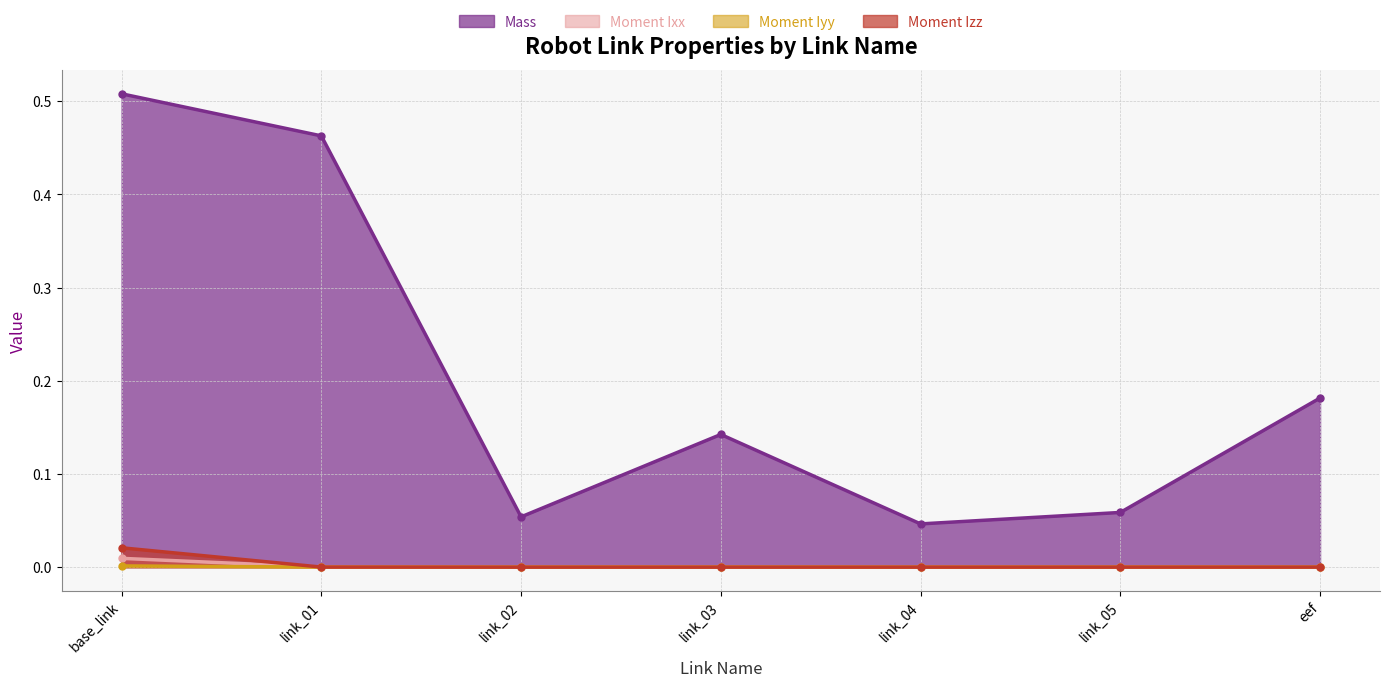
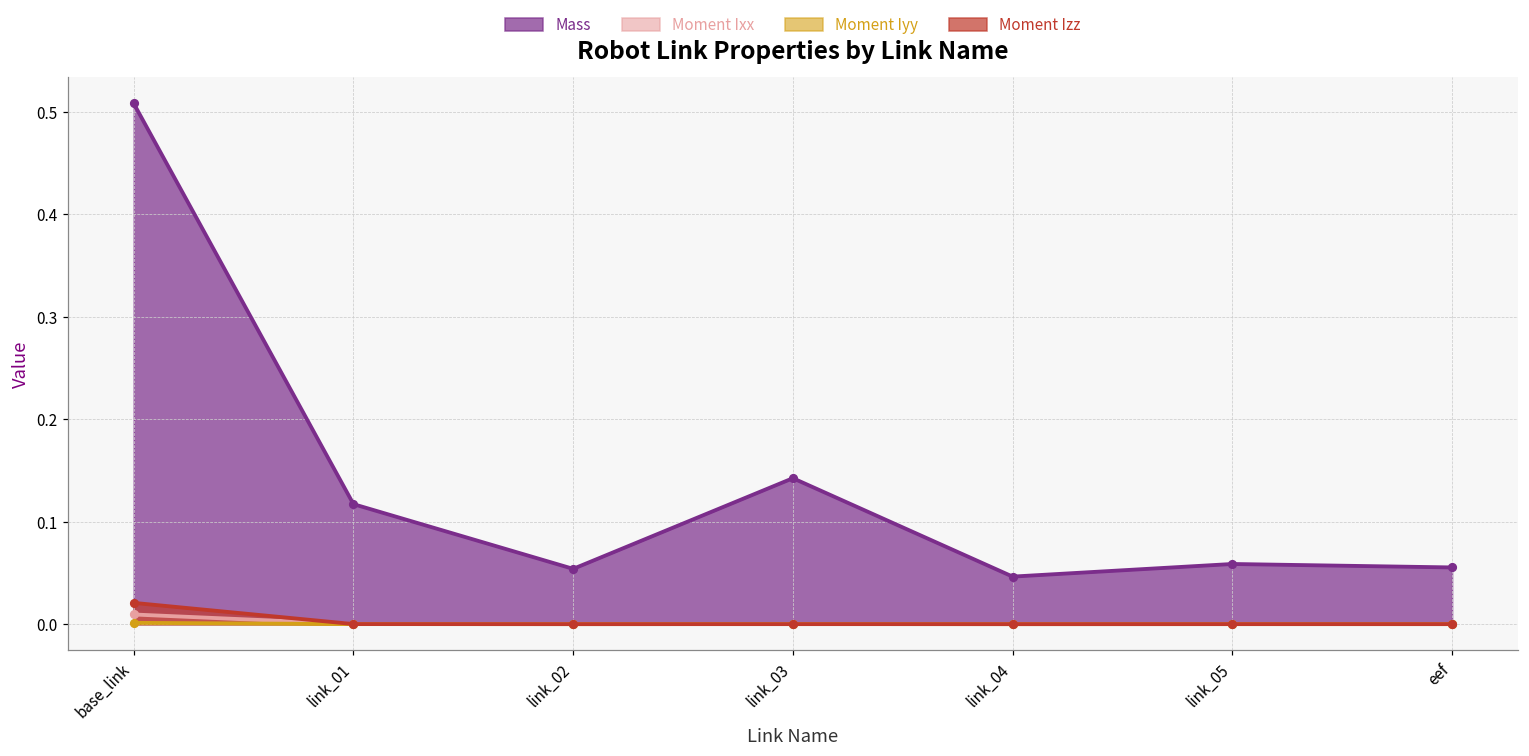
  {
    "Mass": {
      "base_link": 0.51,
-     "link_01": 0.46,
+     "link_01": 0.12,
      "link_02": 0.05,
      "link_03": 0.14,
      "link_04": 0.05,
      "link_05": 0.06,
-     "eef": 0.18
+     "eef": 0.06
    },
    "Moment Ixx": {
      "base_link": 0.01
    },
    "Moment Iyy": {
      "base_link": 0.00
    },
    "Moment Izz": {
      "base_link": 0.02
    }
  }
